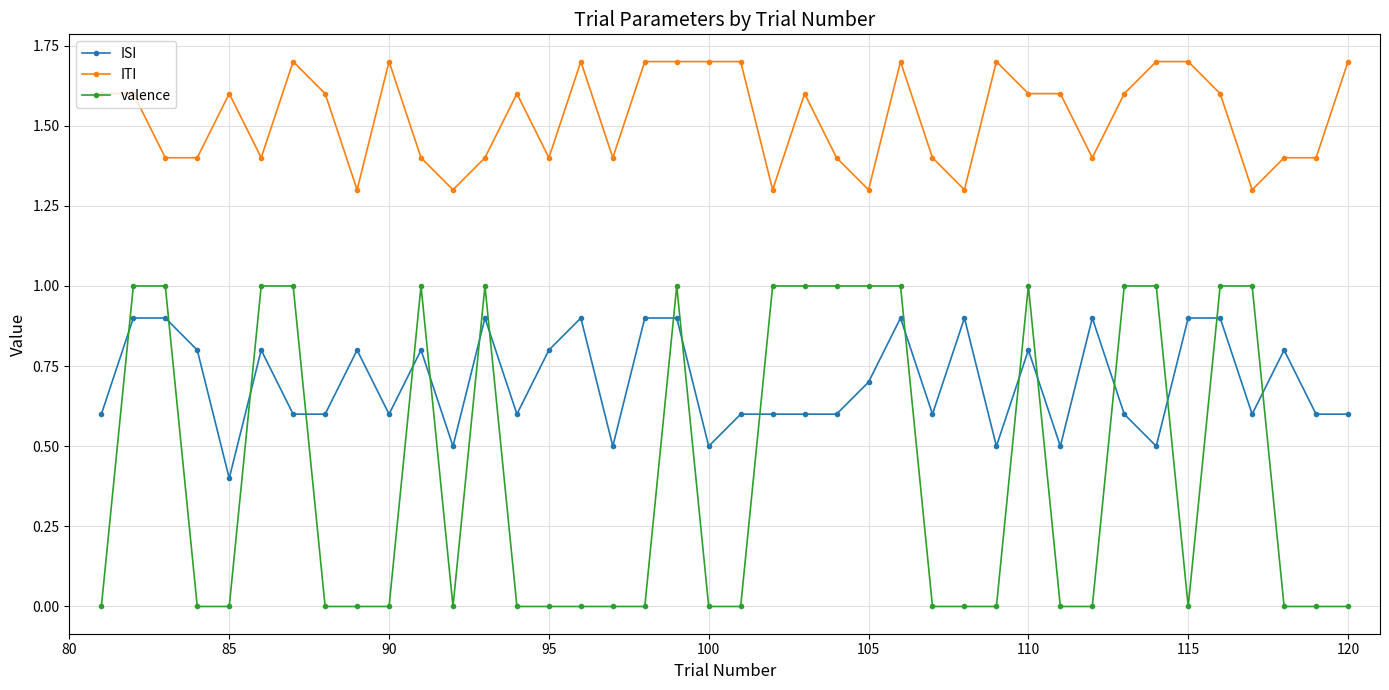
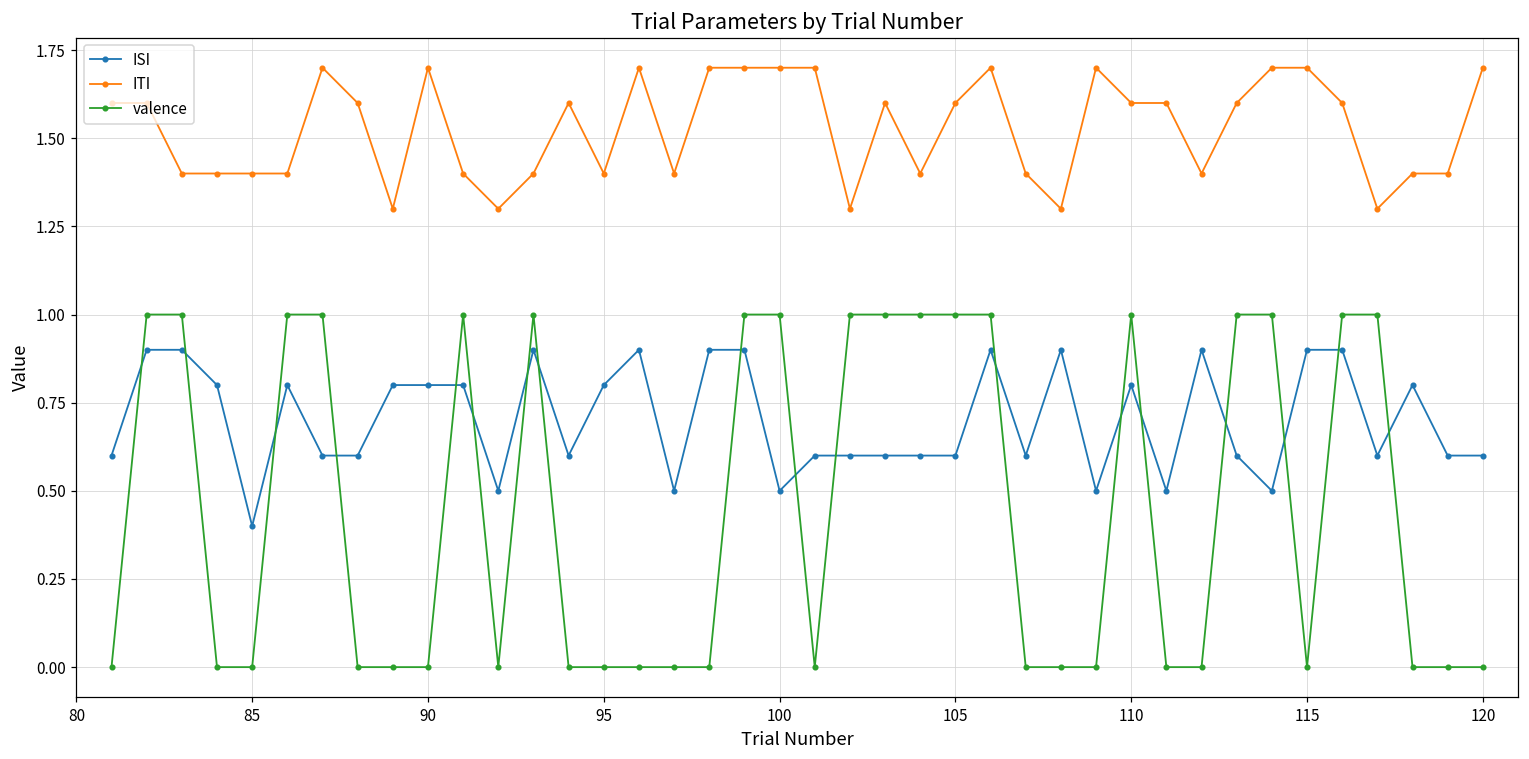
  {
    "ISI": {
      "85": 0.4,
-     "90": 0.6,
+     "90": 0.8,
      "95": 0.8,
      "100": 0.5,
-     "105": 0.7,
+     "105": 0.6,
      "110": 0.8,
      "115": 0.9,
      "120": 0.6
    },
    "ITI": {
-     "85": 1.6,
+     "85": 1.4,
      "90": 1.7,
      "95": 1.4,
      "100": 1.7,
-     "105": 1.3,
+     "105": 1.6,
      "110": 1.6,
      "115": 1.7,
      "120": 1.7
    },
    "valence": {
      "85": 0,
      "90": 0,
      "95": 0,
-     "100": 0,
+     "100": 1,
      "105": 1,
      "110": 1,
      "115": 0,
      "120": 0
    }
  }
